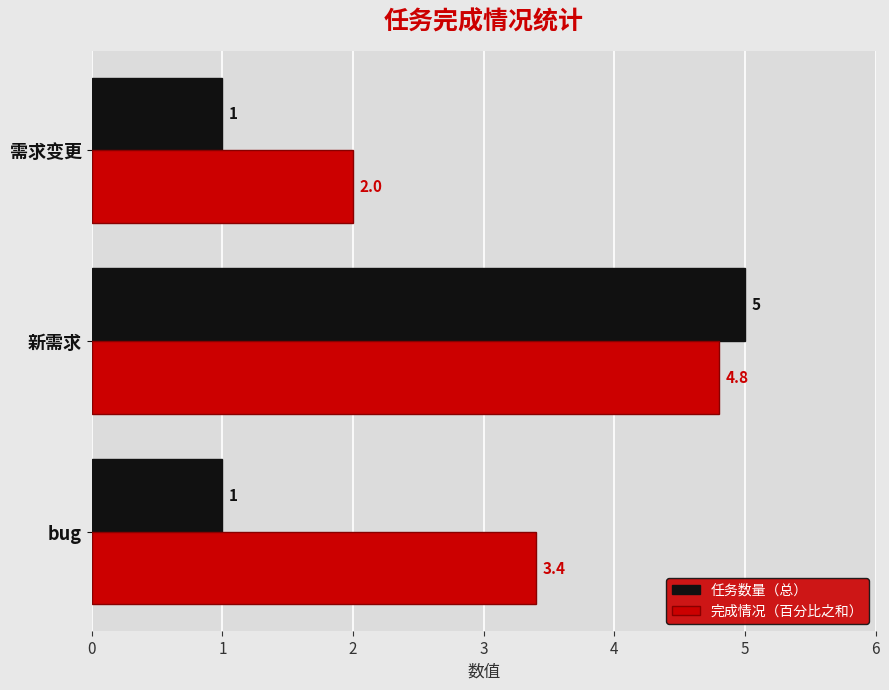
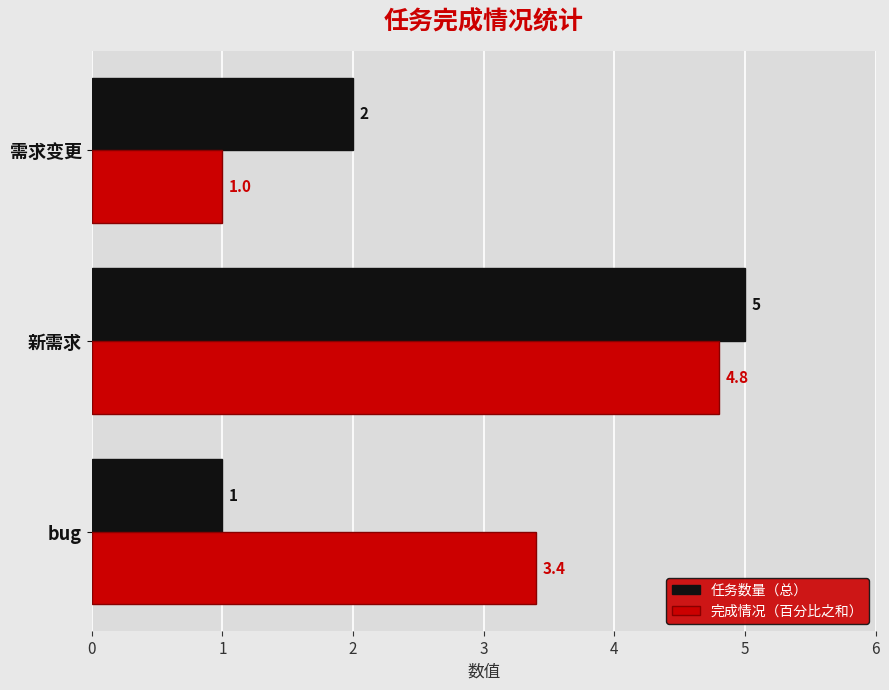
  {
    "任务数量（总）": {
-     "需求变更": 1,
+     "需求变更": 2,
      "新需求": 5,
      "bug": 1
    },
    "完成情况（百分比之和）": {
-     "需求变更": 2.0,
+     "需求变更": 1.0,
      "新需求": 4.8,
      "bug": 3.4
    }
  }
